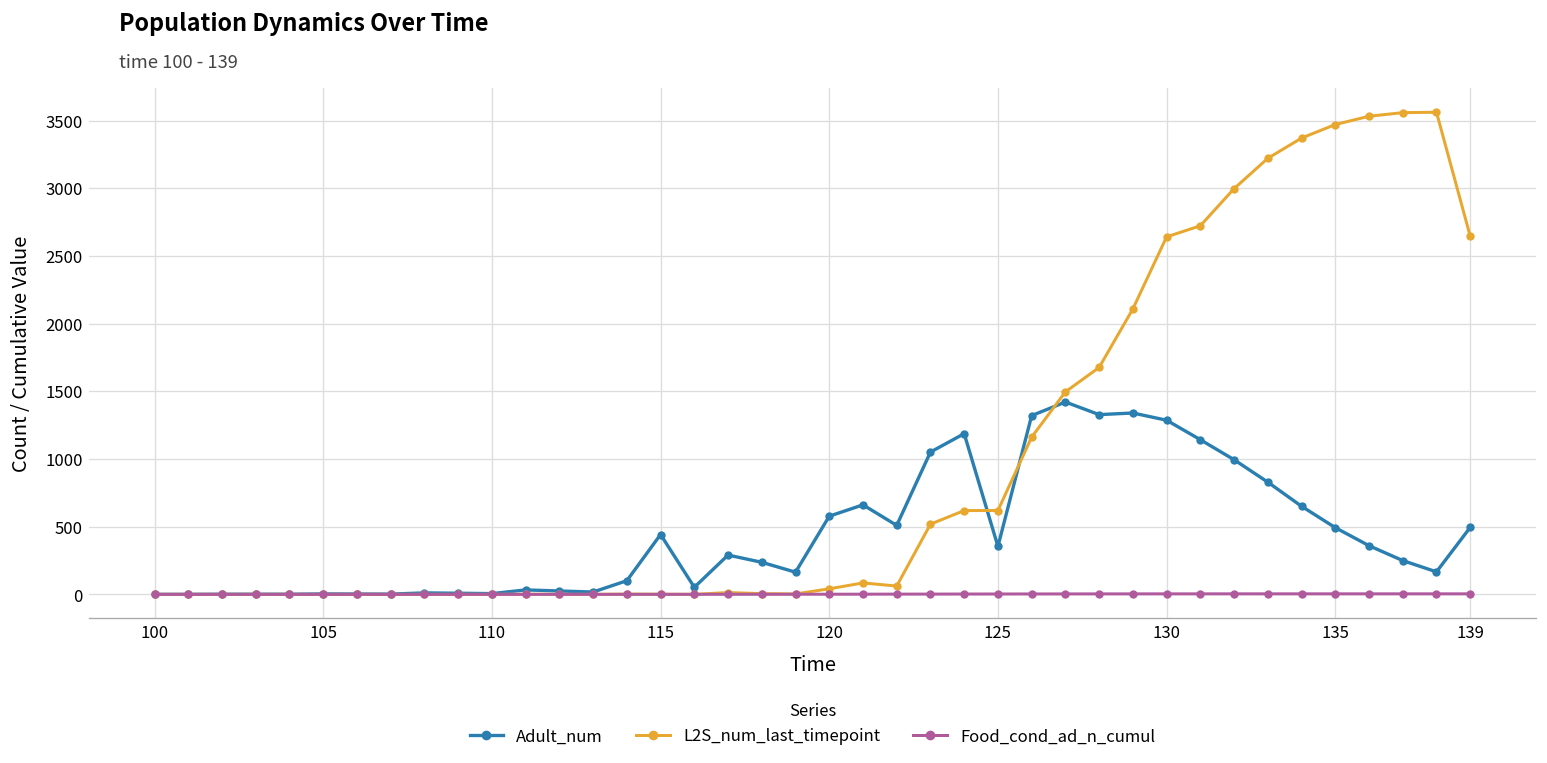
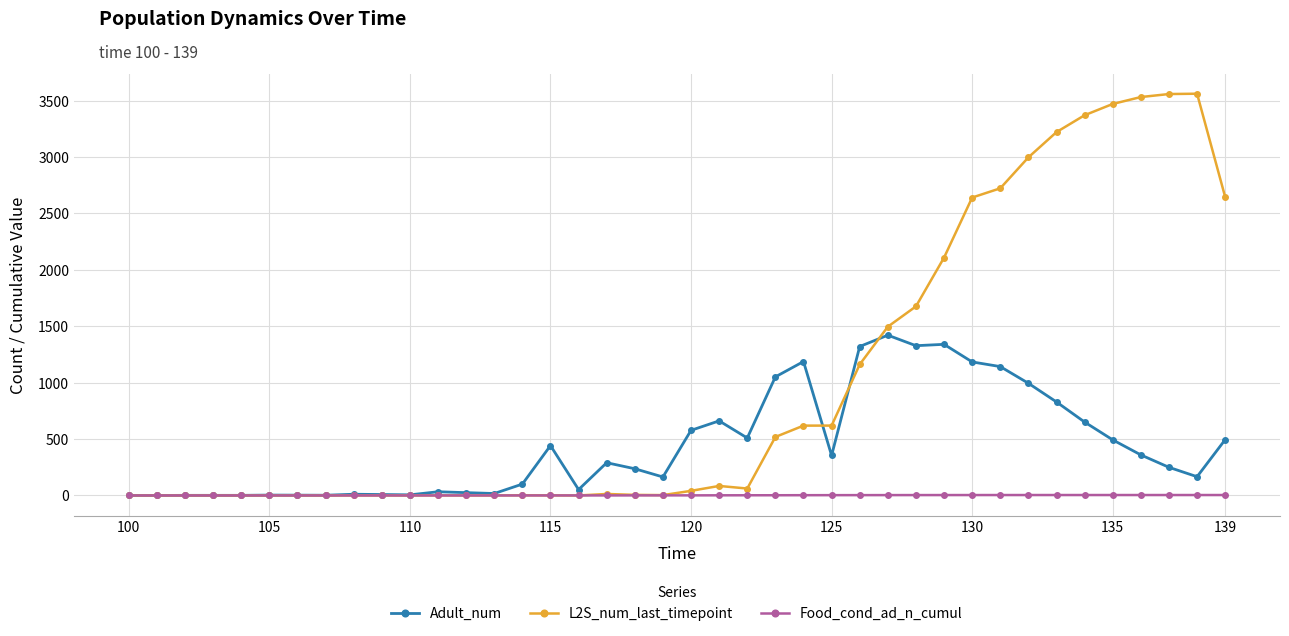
  {
    "Adult_num": {
      "115": 440,
      "120": 580,
      "125": 350,
-     "130": 1290,
+     "130": 1180,
      "135": 490,
      "139": 490
    },
    "L2S_num_last_timepoint": {
      "120": 40,
      "125": 620,
      "130": 2640,
      "135": 3470,
      "139": 2650
    },
    "Food_cond_ad_n_cumul": {
      "120": 0,
      "125": 0,
      "130": 0,
      "135": 0,
      "139": 0
    }
  }
